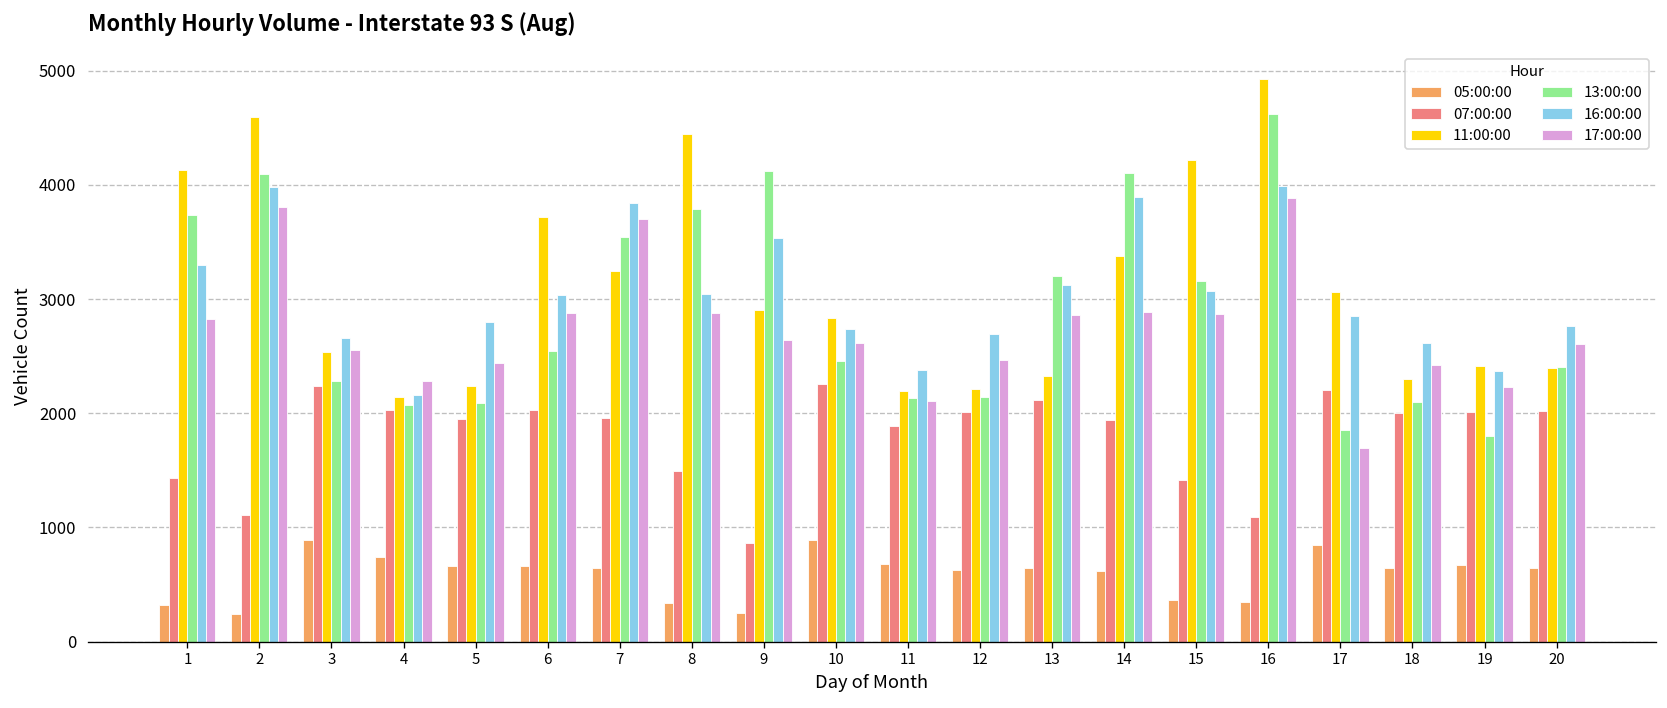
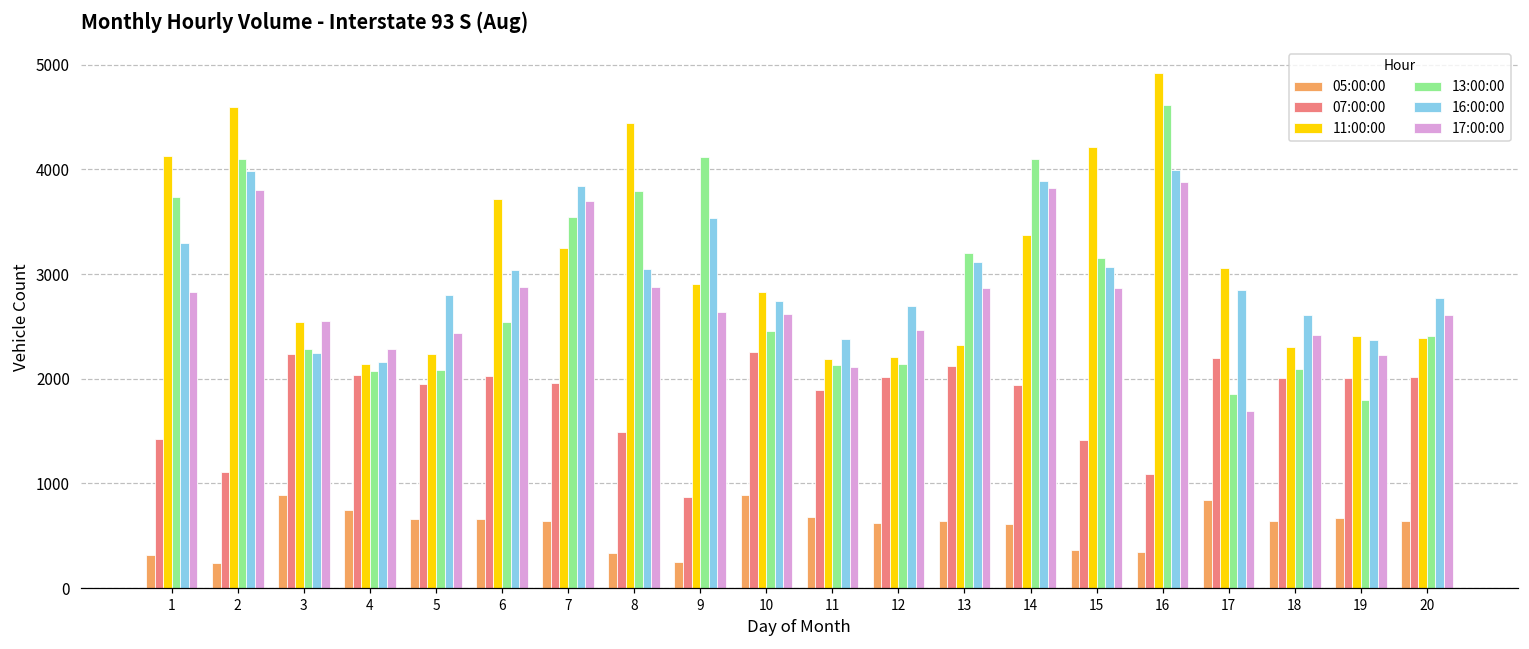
  {
    "11:00:00": {
      "1": 4100,
      "2": 4600,
      "3": 2500,
      "4": 2100,
      "5": 2200,
      "6": 3700,
      "7": 3200,
      "8": 4400,
      "9": 2900,
      "10": 2800,
      "11": 2200,
      "12": 2200,
      "13": 2300,
      "14": 3400,
      "15": 4200,
      "16": 4900,
      "17": 3100,
      "18": 2300,
      "19": 2400,
      "20": 2400
    },
    "13:00:00": {
      "1": 3700,
      "2": 4100,
      "3": 2300,
      "4": 2100,
      "5": 2100,
      "6": 2500,
      "7": 3500,
      "8": 3800,
      "9": 4100,
      "10": 2500,
      "11": 2100,
      "12": 2100,
      "13": 3200,
      "14": 4100,
      "15": 3200,
      "16": 4600,
      "17": 1900,
      "18": 2100,
      "19": 1800,
      "20": 2400
    },
    "16:00:00": {
      "1": 3300,
      "2": 4000,
-     "3": 2700,
+     "3": 2300,
      "4": 2200,
      "5": 2800,
      "6": 3000,
      "7": 3800,
      "8": 3000,
      "9": 3500,
      "10": 2700,
      "11": 2400,
      "12": 2700,
      "13": 3100,
      "14": 3900,
      "15": 3100,
      "16": 4000,
      "17": 2800,
      "18": 2600,
      "19": 2400,
      "20": 2800
    },
    "17:00:00": {
      "1": 2800,
      "2": 3800,
      "3": 2600,
      "4": 2300,
      "5": 2400,
      "6": 2900,
      "7": 3700,
      "8": 2900,
      "9": 2600,
      "10": 2600,
      "11": 2100,
      "12": 2500,
      "13": 2900,
-     "14": 2900,
+     "14": 3800,
      "15": 2900,
      "16": 3900,
      "17": 1700,
      "18": 2400,
      "19": 2200,
      "20": 2600
    }
  }
